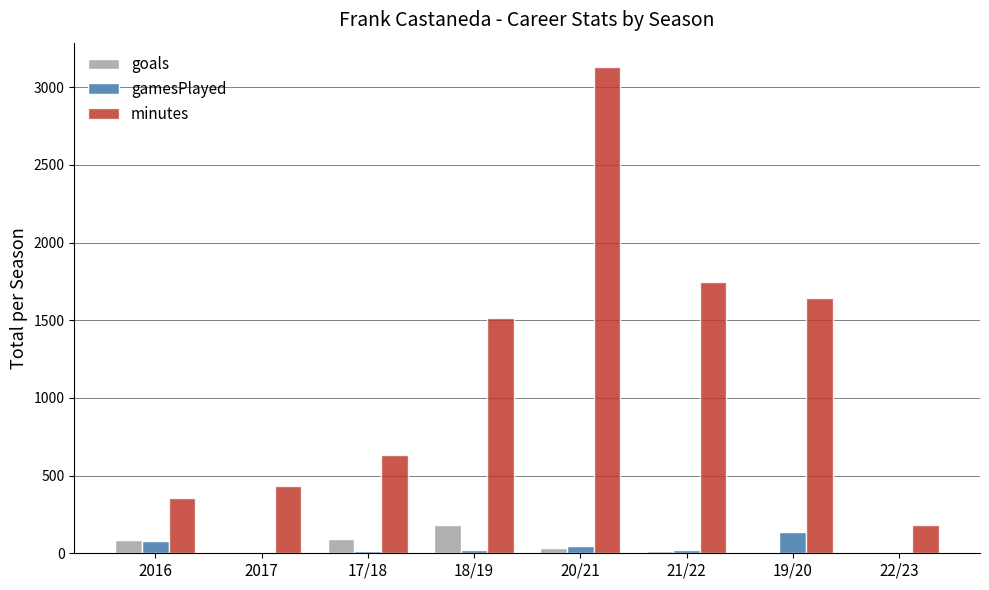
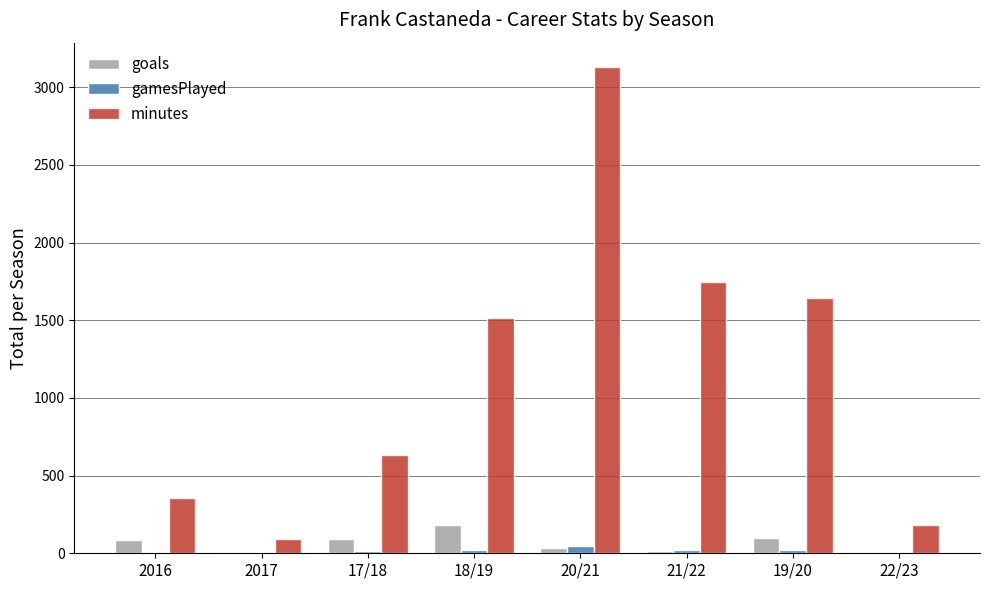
  {
    "goals": {
      "2016": 90,
      "2017": 0,
      "17/18": 90,
      "18/19": 180,
      "20/21": 30,
-     "19/20": 10,
+     "19/20": 100,
      "22/23": 0
    },
    "gamesPlayed": {
-     "2016": 80,
+     "2016": 0,
      "18/19": 20,
      "20/21": 50,
      "21/22": 20,
-     "19/20": 140
+     "19/20": 20
    },
    "minutes": {
      "2016": 360,
-     "2017": 430,
+     "2017": 90,
      "17/18": 630,
      "18/19": 1510,
      "20/21": 3130,
      "21/22": 1750,
      "19/20": 1640,
      "22/23": 180
    }
  }
